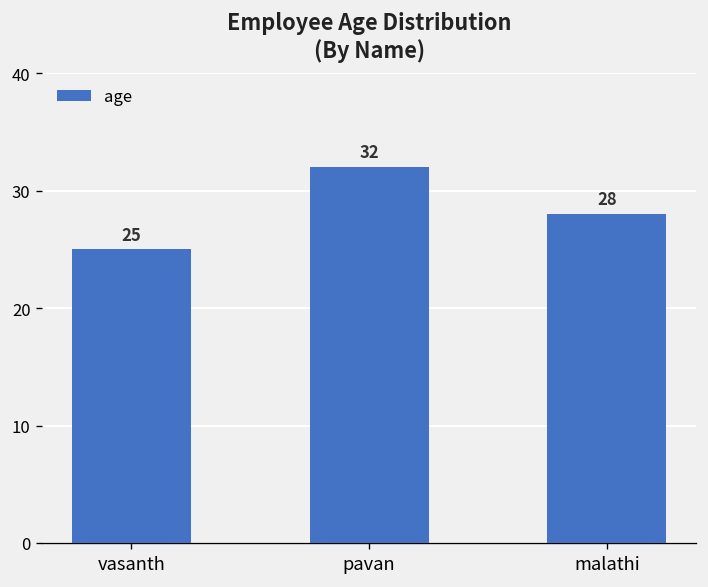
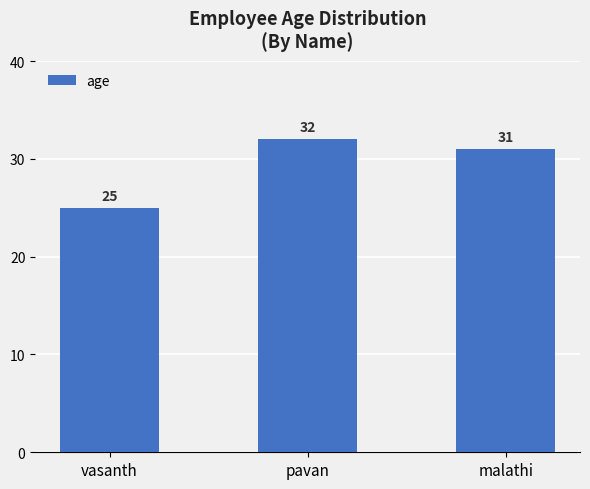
  {
    "vasanth": 25,
    "pavan": 32,
-   "malathi": 28
+   "malathi": 31
  }
